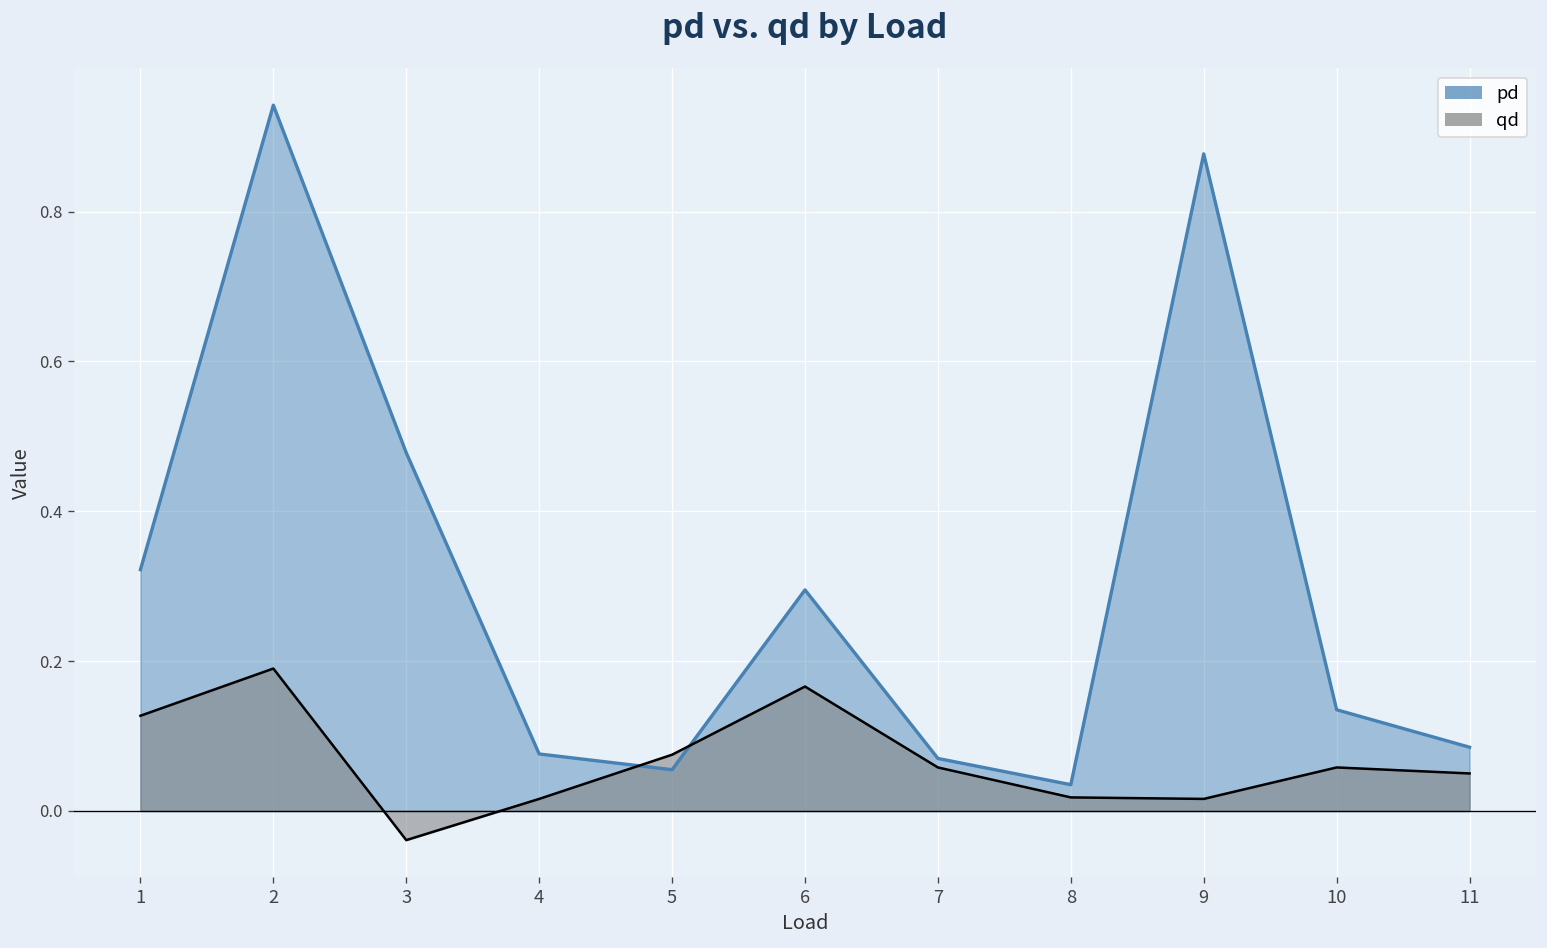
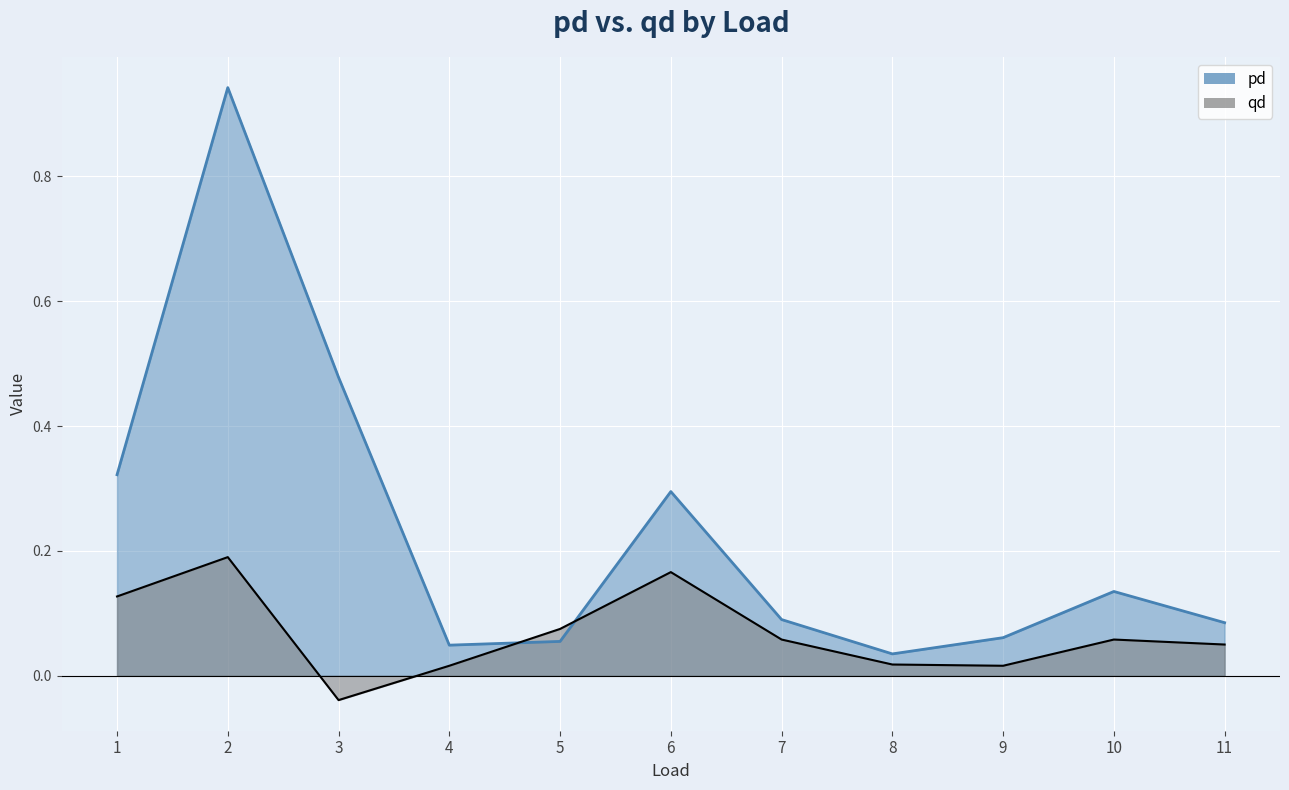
  {
    "pd": {
      "1": 0.32,
      "2": 0.94,
      "3": 0.48,
-     "4": 0.08,
+     "4": 0.05,
      "5": 0.06,
      "6": 0.30,
-     "7": 0.07,
+     "7": 0.09,
      "8": 0.04,
-     "9": 0.88,
+     "9": 0.06,
      "10": 0.14,
      "11": 0.09
    }
  }
